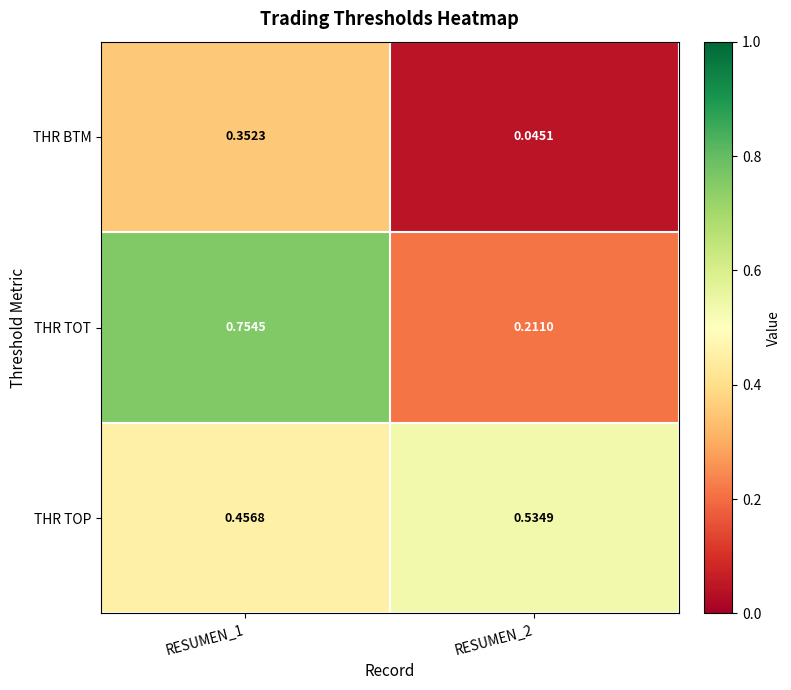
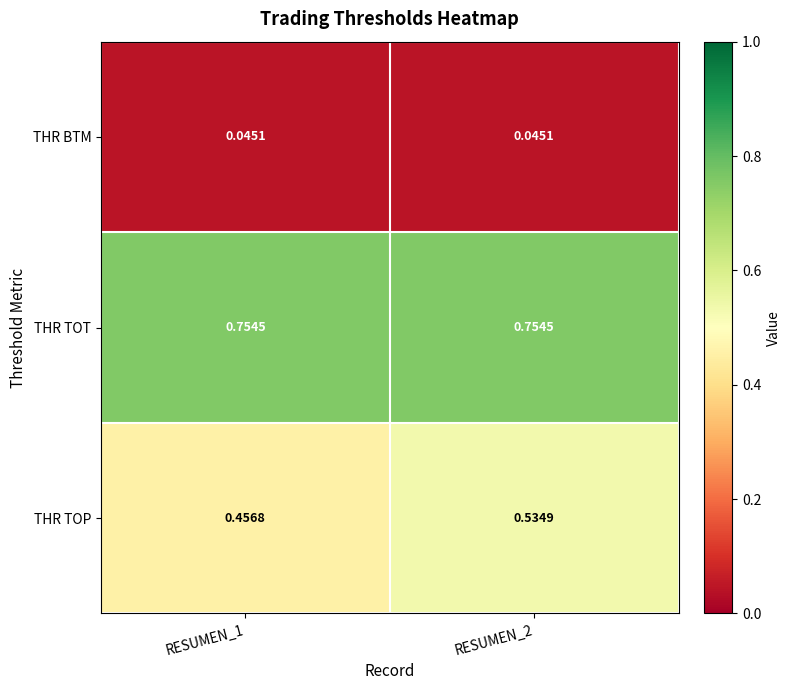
  {
    "THR BTM": {
-     "RESUMEN_1": 0.3523,
+     "RESUMEN_1": 0.0451,
      "RESUMEN_2": 0.0451
    },
    "THR TOT": {
      "RESUMEN_1": 0.7545,
-     "RESUMEN_2": 0.2110
+     "RESUMEN_2": 0.7545
    },
    "THR TOP": {
      "RESUMEN_1": 0.4568,
      "RESUMEN_2": 0.5349
    }
  }
